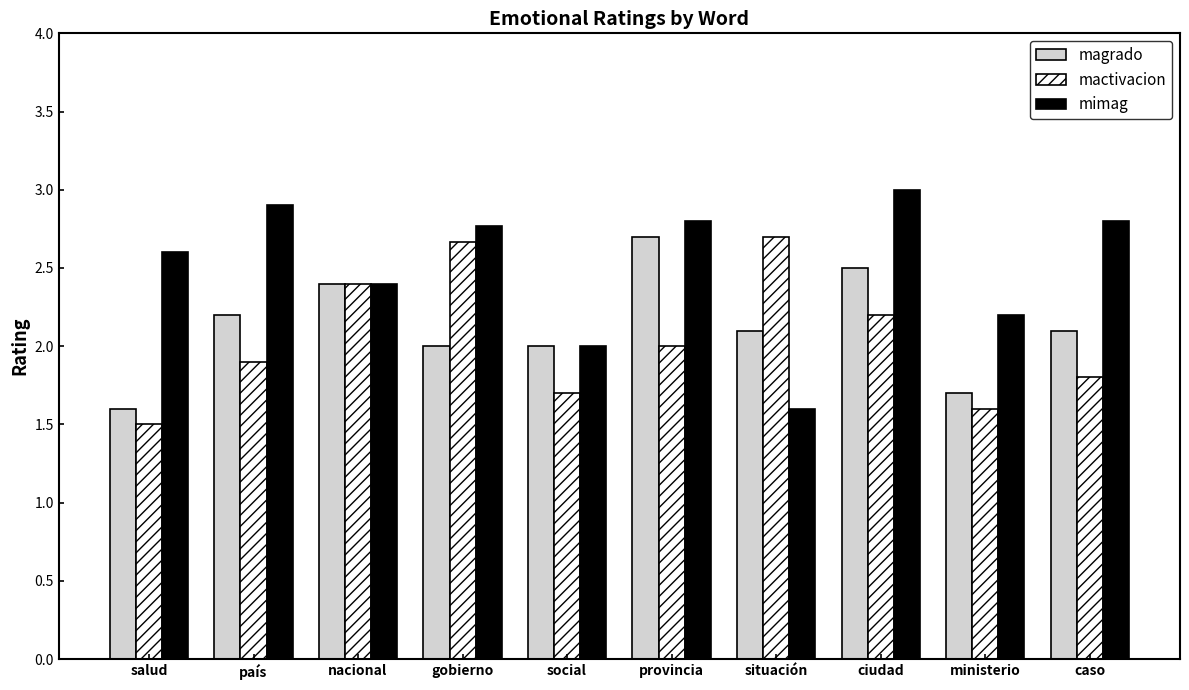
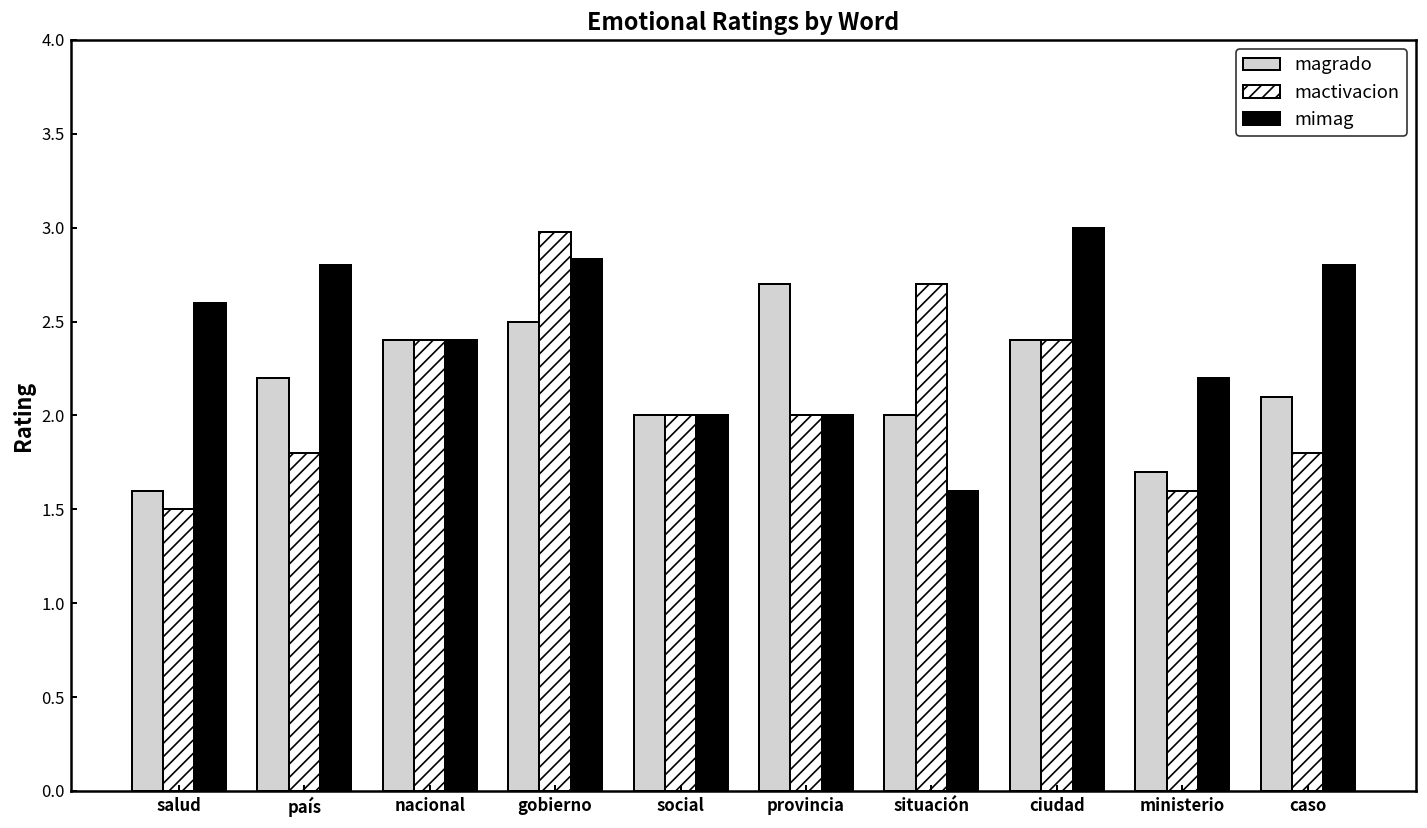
  {
    "magrado": {
      "salud": 1.6,
      "país": 2.2,
      "nacional": 2.4,
-     "gobierno": 2.0,
+     "gobierno": 2.5,
      "social": 2.0,
      "provincia": 2.7,
-     "situación": 2.1,
-     "ciudad": 2.5,
+     "situación": 2.0,
+     "ciudad": 2.4,
      "ministerio": 1.7,
      "caso": 2.1
    },
    "mactivacion": {
      "salud": 1.50,
-     "país": 1.9,
+     "país": 1.8,
      "nacional": 2.40,
-     "gobierno": 2.67,
-     "social": 1.7,
+     "gobierno": 2.98,
+     "social": 2.0,
      "provincia": 2.00,
      "situación": 2.70,
-     "ciudad": 2.2,
+     "ciudad": 2.4,
      "ministerio": 1.60,
      "caso": 1.80
    },
    "mimag": {
      "salud": 2.60,
-     "país": 2.9,
+     "país": 2.8,
      "nacional": 2.40,
-     "gobierno": 2.77,
+     "gobierno": 2.83,
      "social": 2.00,
-     "provincia": 2.8,
+     "provincia": 2.0,
      "situación": 1.60,
      "ciudad": 3.00,
      "ministerio": 2.20,
      "caso": 2.80
    }
  }
